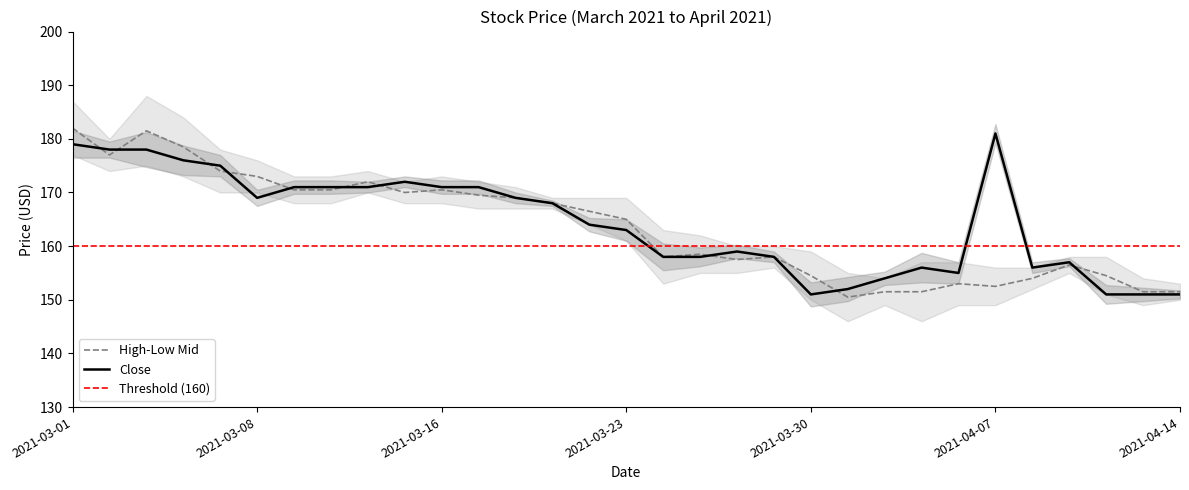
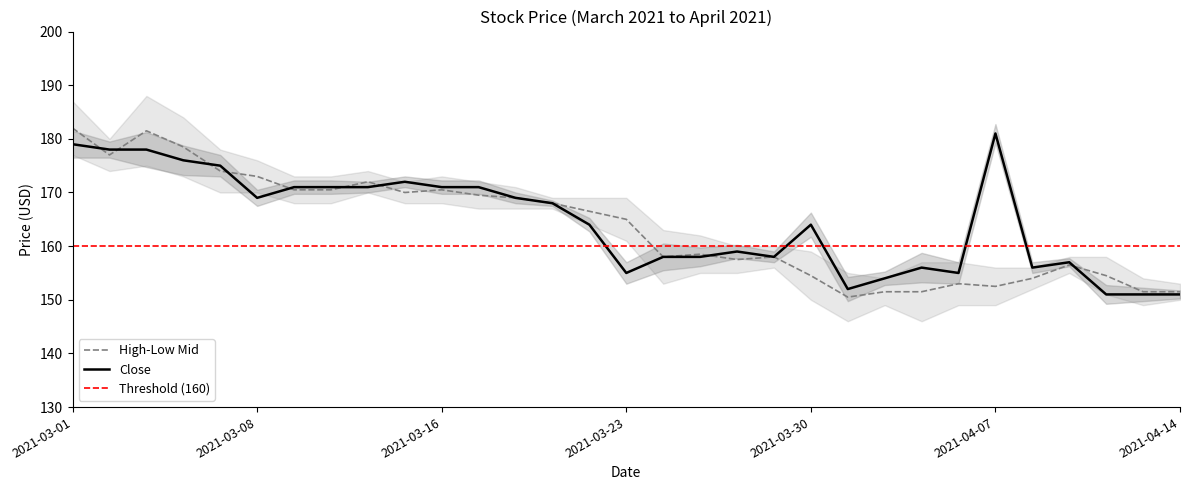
  {
    "Close": {
      "2021-03-01": 179,
      "2021-03-08": 169,
      "2021-03-16": 171,
-     "2021-03-23": 163,
-     "2021-03-30": 151,
+     "2021-03-23": 155,
+     "2021-03-30": 164,
      "2021-04-07": 181,
      "2021-04-14": 151
    }
  }
